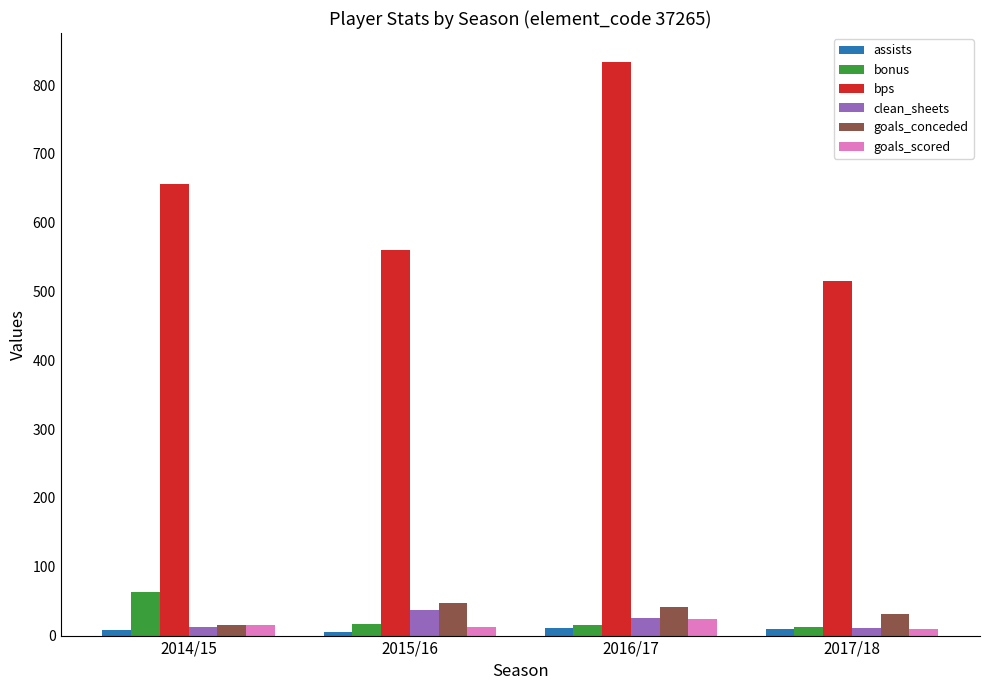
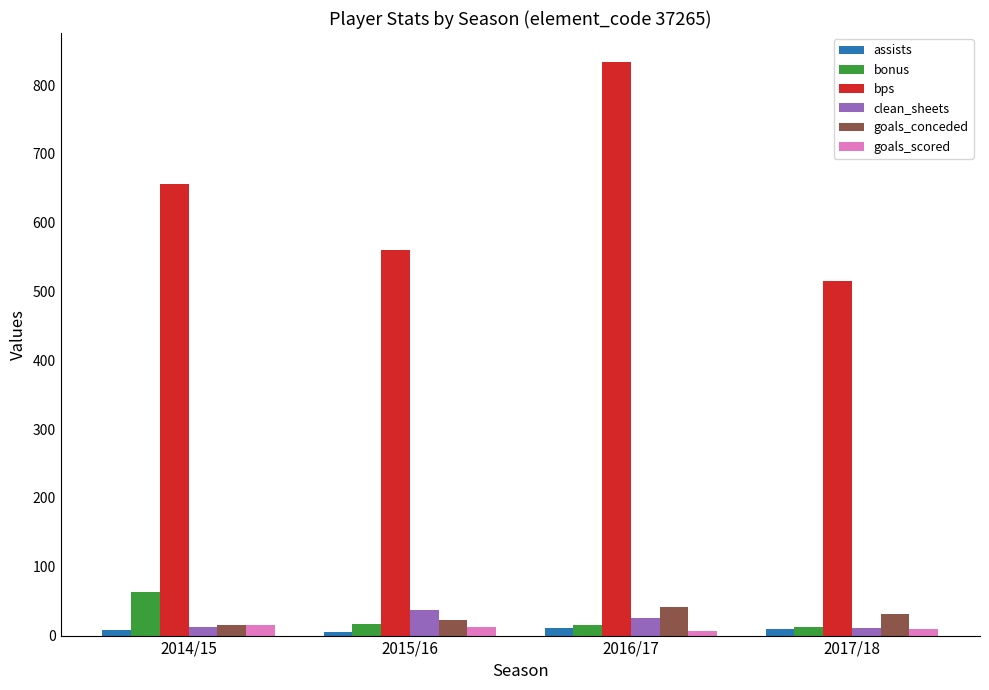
  {
    "assists": {
      "2014/15": 10,
      "2015/16": 10,
      "2016/17": 10,
      "2017/18": 10
    },
    "bonus": {
      "2014/15": 60,
      "2015/16": 20,
      "2016/17": 20,
      "2017/18": 10
    },
    "bps": {
      "2014/15": 660,
      "2015/16": 560,
      "2016/17": 830,
      "2017/18": 520
    },
    "clean_sheets": {
      "2014/15": 10,
      "2015/16": 40,
      "2016/17": 30,
      "2017/18": 10
    },
    "goals_conceded": {
      "2014/15": 20,
-     "2015/16": 50,
+     "2015/16": 20,
      "2016/17": 40,
      "2017/18": 30
    },
    "goals_scored": {
      "2014/15": 20,
      "2015/16": 10,
-     "2016/17": 20,
+     "2016/17": 10,
      "2017/18": 10
    }
  }
